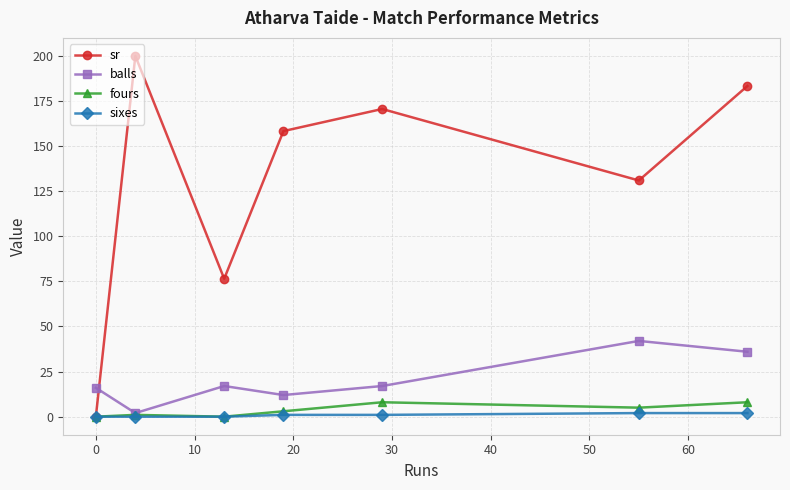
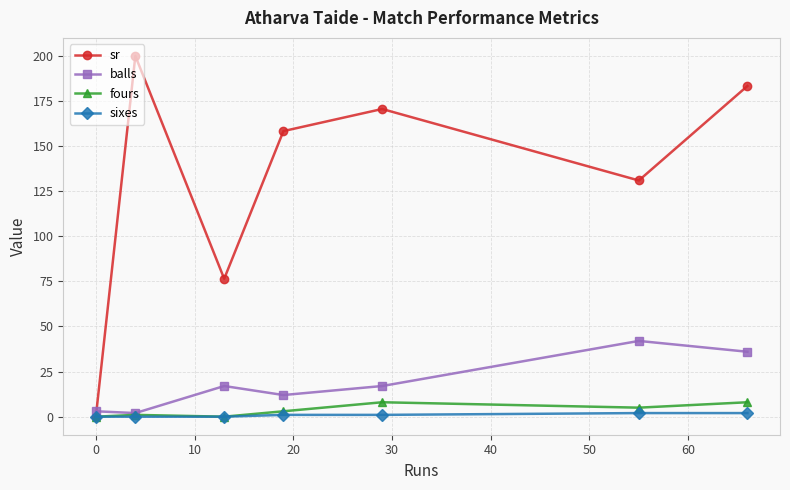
  {
    "balls": {
-     "0": 16
+     "0": 3
    }
  }
